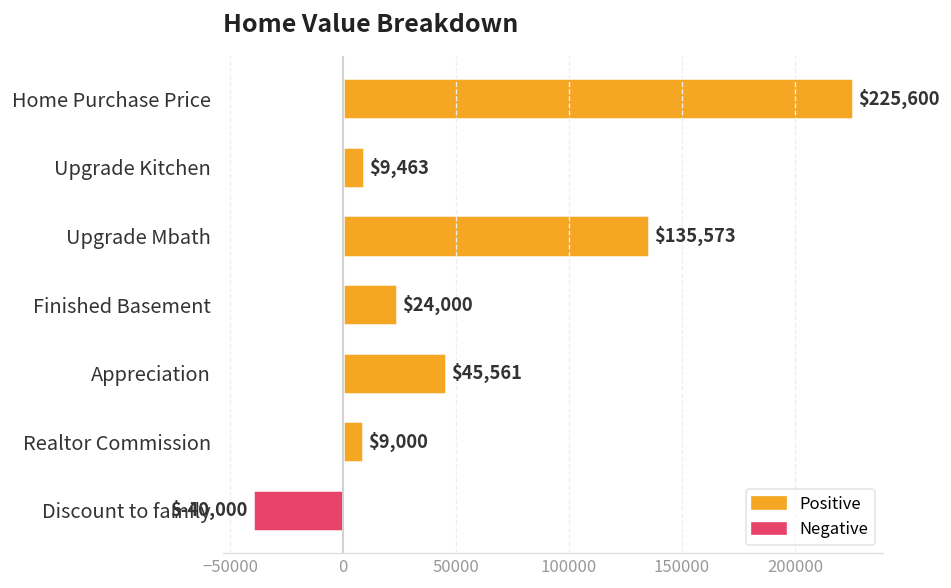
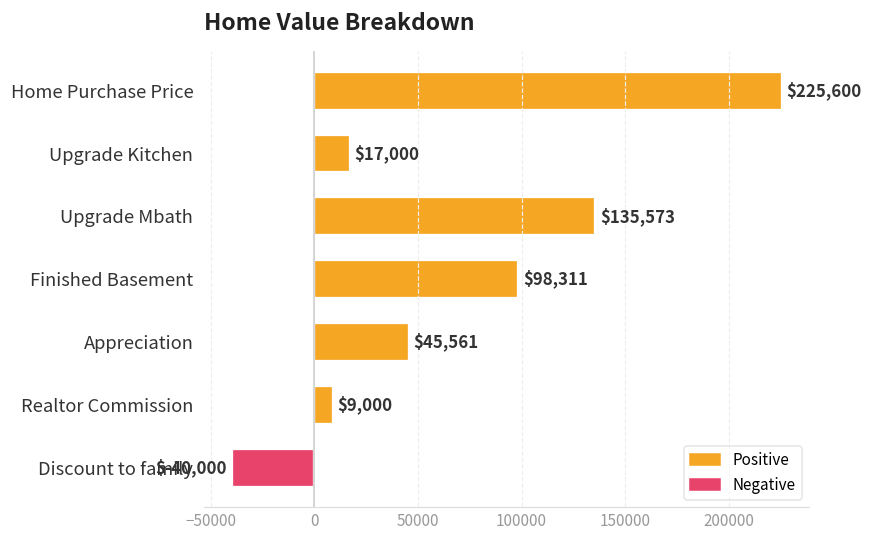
  {
    "Home Purchase Price": "$225,600",
-   "Upgrade Kitchen": "$9,463",
+   "Upgrade Kitchen": "$17,000",
    "Upgrade Mbath": "$135,573",
-   "Finished Basement": "$24,000",
+   "Finished Basement": "$98,311",
    "Appreciation": "$45,561",
    "Realtor Commission": "$9,000",
    "Discount to family": "$-40,000"
  }
